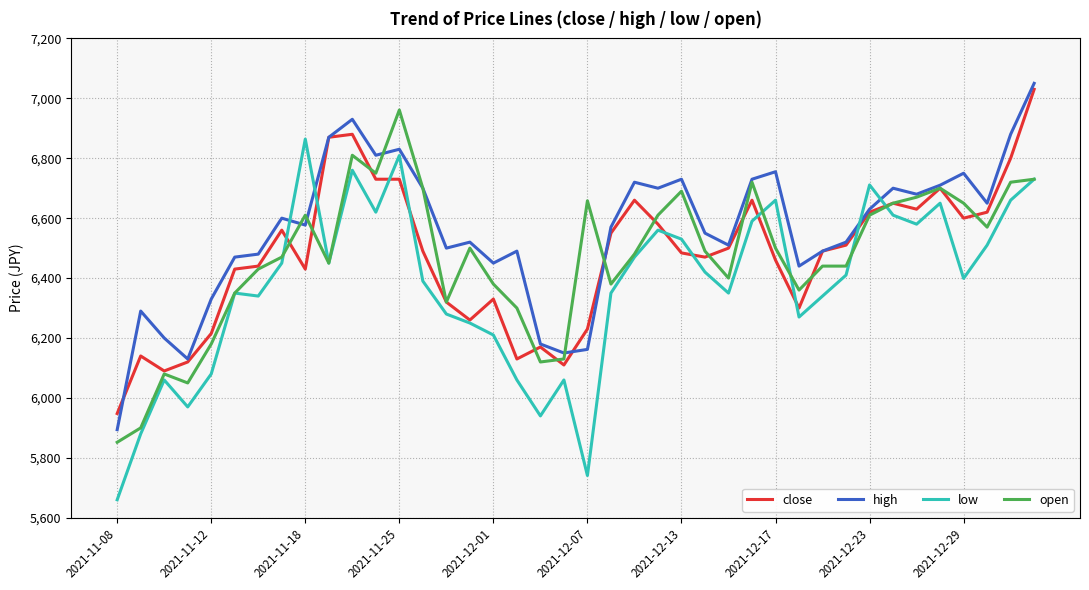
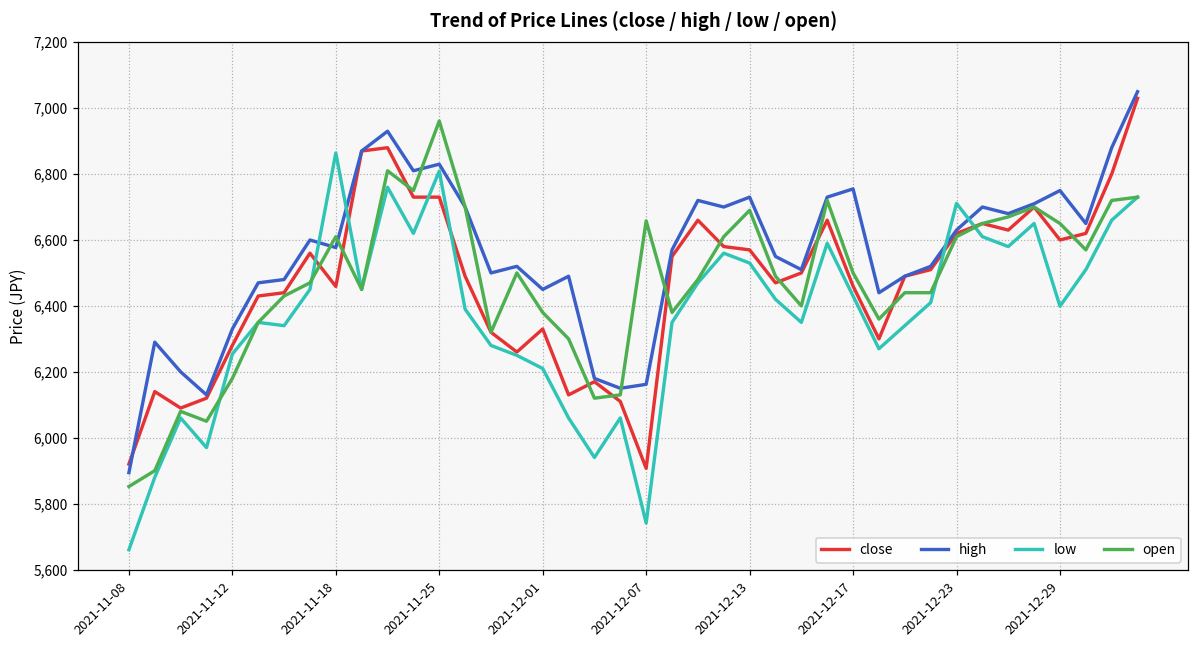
  {
    "close": {
-     "2021-11-08": "5,950",
-     "2021-11-12": "6,220",
-     "2021-11-18": "6,430",
+     "2021-11-08": "5,920",
+     "2021-11-12": "6,280",
+     "2021-11-18": "6,460",
      "2021-11-25": "6,730",
      "2021-12-01": "6,330",
-     "2021-12-07": "6,230",
-     "2021-12-13": "6,480",
+     "2021-12-07": "5,910",
+     "2021-12-13": "6,570",
      "2021-12-17": "6,460",
      "2021-12-23": "6,620",
      "2021-12-29": "6,600"
    },
    "high": {
      "2021-11-08": "5,890",
      "2021-11-12": "6,330",
      "2021-11-18": "6,580",
      "2021-11-25": "6,830",
      "2021-12-01": "6,450",
      "2021-12-07": "6,160",
      "2021-12-13": "6,730",
      "2021-12-17": "6,760",
      "2021-12-23": "6,630",
      "2021-12-29": "6,750"
    },
    "low": {
      "2021-11-08": "5,660",
-     "2021-11-12": "6,080",
+     "2021-11-12": "6,250",
      "2021-11-18": "6,860",
      "2021-11-25": "6,810",
      "2021-12-01": "6,210",
      "2021-12-07": "5,740",
      "2021-12-13": "6,530",
-     "2021-12-17": "6,660",
+     "2021-12-17": "6,430",
      "2021-12-23": "6,710",
      "2021-12-29": "6,400"
    },
    "open": {
      "2021-11-08": "5,850",
      "2021-11-12": "6,180",
      "2021-11-18": "6,610",
      "2021-11-25": "6,960",
      "2021-12-01": "6,380",
      "2021-12-07": "6,660",
      "2021-12-13": "6,690",
      "2021-12-17": "6,500",
      "2021-12-23": "6,610",
      "2021-12-29": "6,650"
    }
  }
